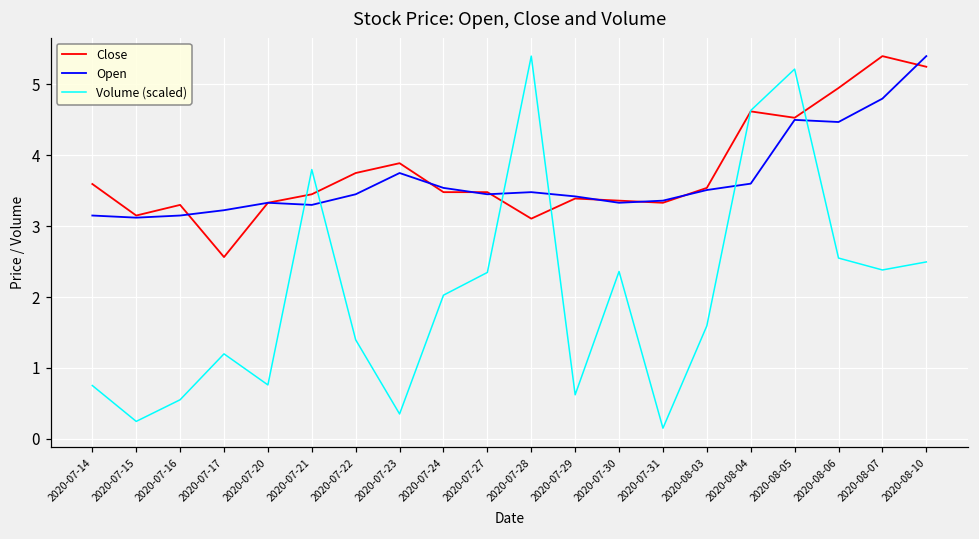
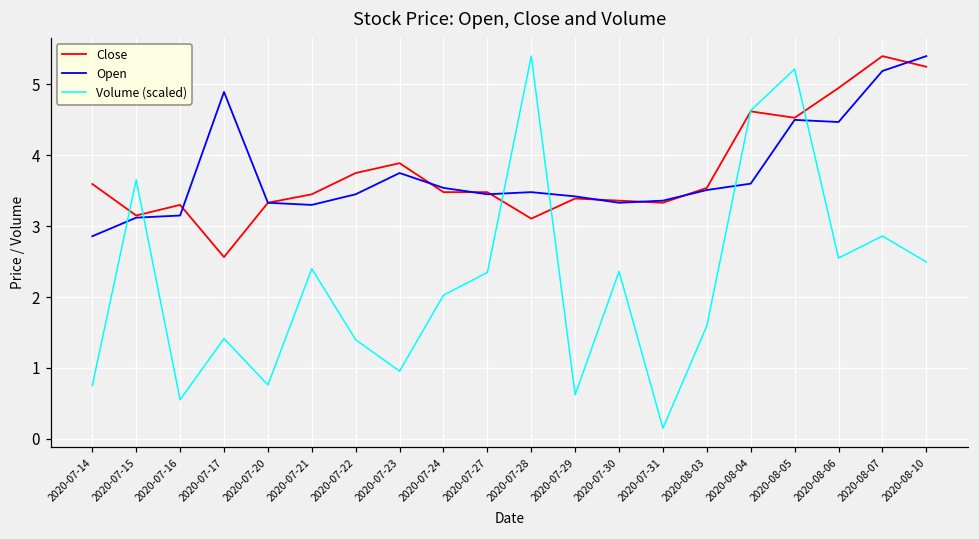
  {
    "Close": {
      "2020-07-14": 3.6,
      "2020-07-16": 3.3,
      "2020-07-17": 2.6,
      "2020-07-21": 3.5,
      "2020-07-22": 3.8,
      "2020-07-23": 3.9,
      "2020-07-24": 3.5,
      "2020-07-28": 3.1,
      "2020-08-06": 4.9,
      "2020-08-07": 5.4,
      "2020-08-10": 5.3
    },
    "Open": {
-     "2020-07-14": 3.2,
+     "2020-07-14": 2.9,
      "2020-07-16": 3.2,
-     "2020-07-17": 3.2,
+     "2020-07-17": 4.9,
      "2020-07-21": 3.3,
      "2020-07-22": 3.5,
      "2020-07-23": 3.8,
      "2020-07-24": 3.5,
      "2020-07-28": 3.5,
      "2020-08-04": 3.6,
      "2020-08-06": 4.5,
-     "2020-08-07": 4.8,
+     "2020-08-07": 5.2,
      "2020-08-10": 5.4
    },
    "Volume (scaled)": {
      "2020-07-14": 0.8,
-     "2020-07-15": 0.2,
+     "2020-07-15": 3.7,
      "2020-07-16": 0.5,
-     "2020-07-17": 1.2,
+     "2020-07-17": 1.4,
      "2020-07-20": 0.8,
-     "2020-07-21": 3.8,
+     "2020-07-21": 2.4,
      "2020-07-22": 1.4,
-     "2020-07-23": 0.3,
+     "2020-07-23": 1.0,
      "2020-07-24": 2.0,
      "2020-07-27": 2.3,
      "2020-07-28": 5.4,
      "2020-07-29": 0.6,
      "2020-07-30": 2.4,
      "2020-07-31": 0.1,
      "2020-08-03": 1.6,
      "2020-08-05": 5.2,
      "2020-08-06": 2.5,
-     "2020-08-07": 2.4,
+     "2020-08-07": 2.9,
      "2020-08-10": 2.5
    }
  }
